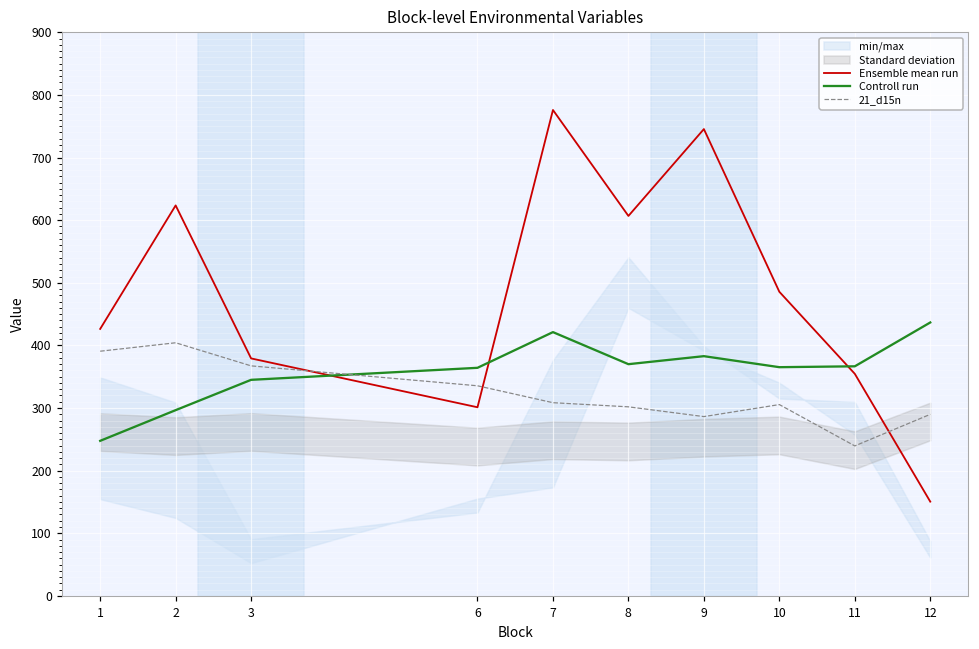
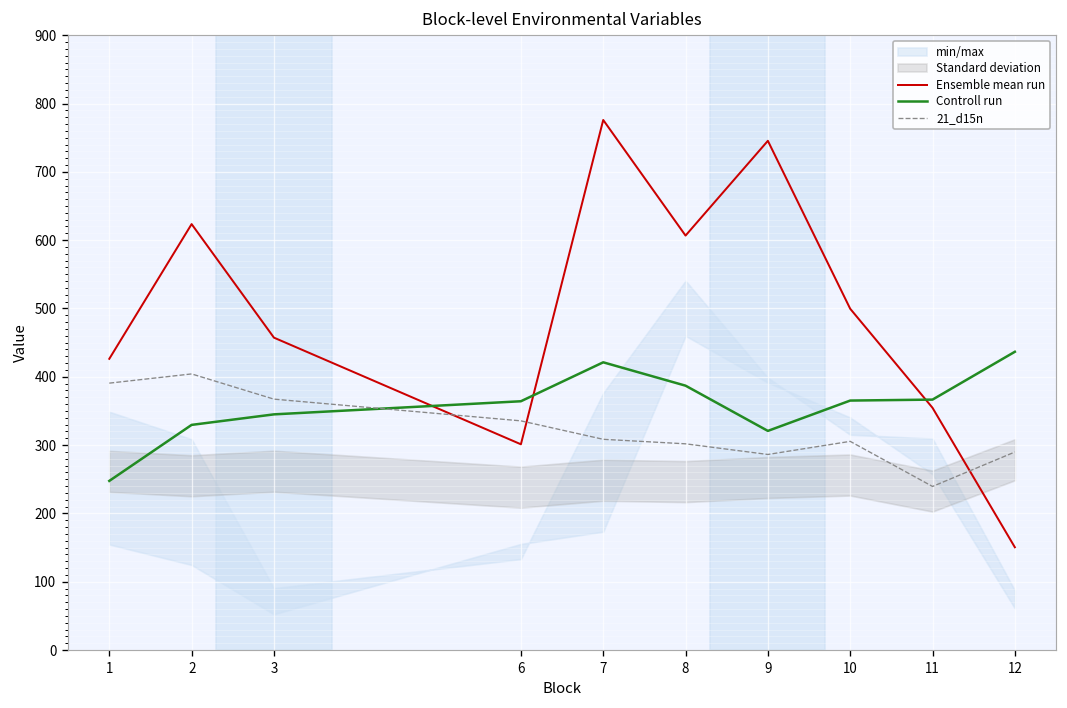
  {
    "Ensemble mean run": {
      "1": 430,
      "2": 620,
-     "3": 380,
+     "3": 460,
      "6": 300,
      "7": 780,
      "8": 610,
      "9": 750,
-     "10": 490,
+     "10": 500,
      "11": 350,
      "12": 150
    },
    "Controll run": {
      "1": 250,
-     "2": 300,
+     "2": 330,
      "3": 350,
      "6": 360,
      "7": 420,
-     "8": 370,
-     "9": 380,
+     "8": 390,
+     "9": 320,
      "10": 370,
      "11": 370,
      "12": 440
    }
  }
